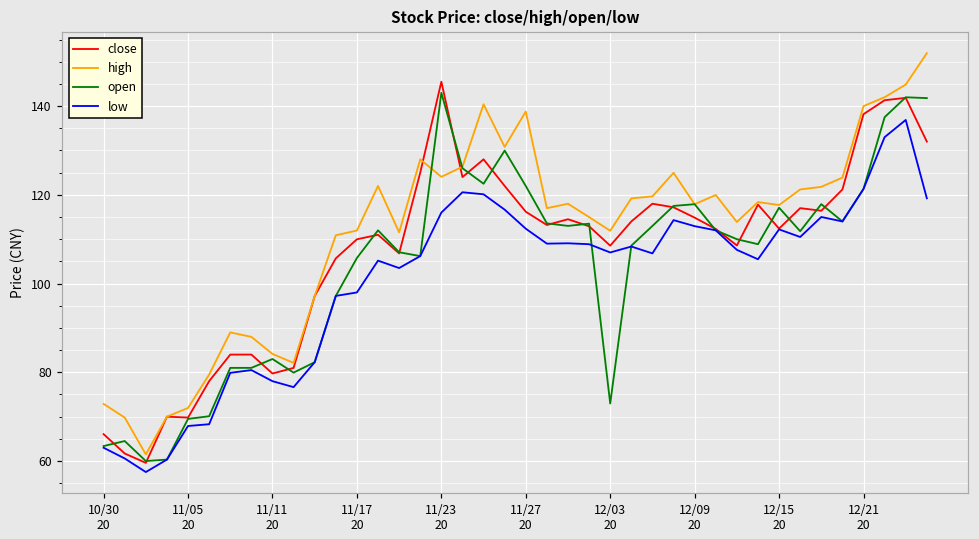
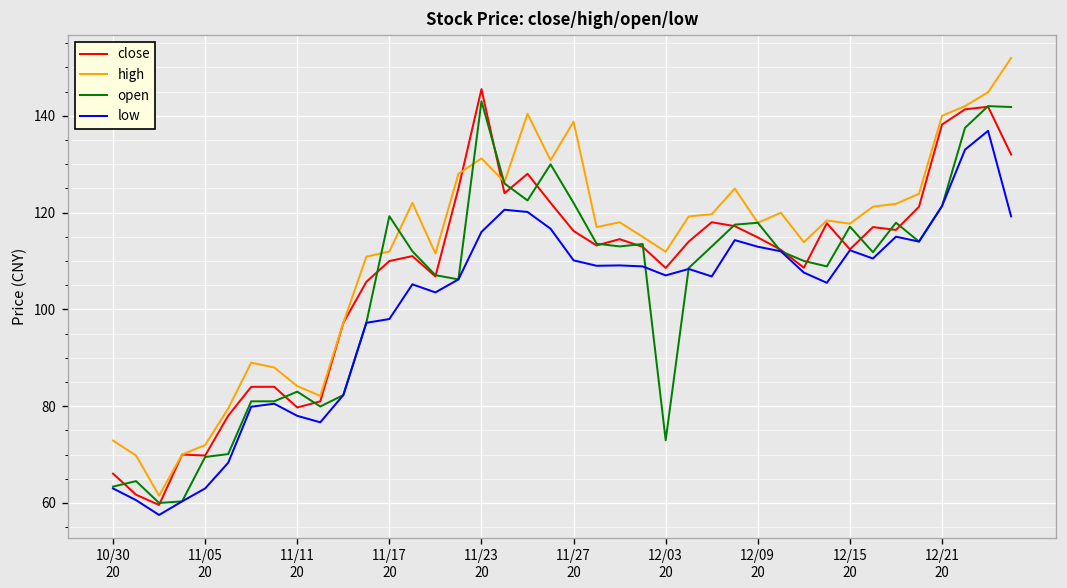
  {
    "close": {
      "10/30 20": 66,
      "11/11 20": 80,
      "11/17 20": 110,
      "11/23 20": 146,
      "11/27 20": 116,
      "12/03 20": 109,
      "12/09 20": 115,
      "12/21 20": 138
    },
    "high": {
      "10/30 20": 73,
      "11/05 20": 72,
      "11/11 20": 84,
      "11/17 20": 112,
-     "11/23 20": 124,
+     "11/23 20": 131,
      "11/27 20": 139,
      "12/03 20": 112,
      "12/21 20": 140
    },
    "open": {
      "11/11 20": 83,
-     "11/17 20": 106,
+     "11/17 20": 119,
      "11/23 20": 143,
      "11/27 20": 122,
      "12/03 20": 73
    },
    "low": {
-     "11/05 20": 68,
+     "11/05 20": 63,
      "11/11 20": 78,
      "11/17 20": 98,
      "11/23 20": 116,
-     "11/27 20": 112,
+     "11/27 20": 110,
      "12/03 20": 107,
      "12/09 20": 113
    }
  }
